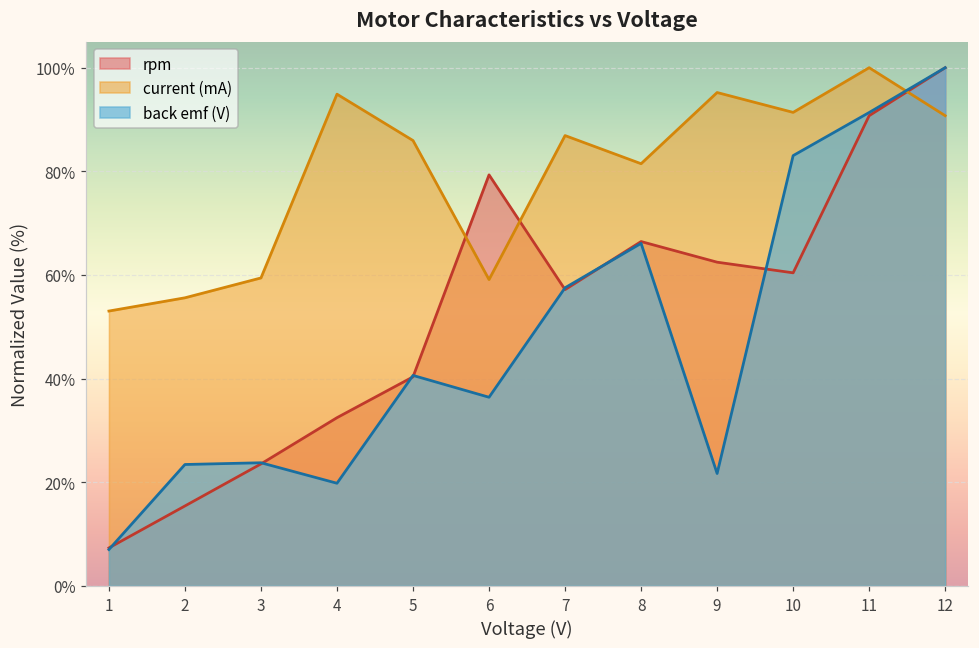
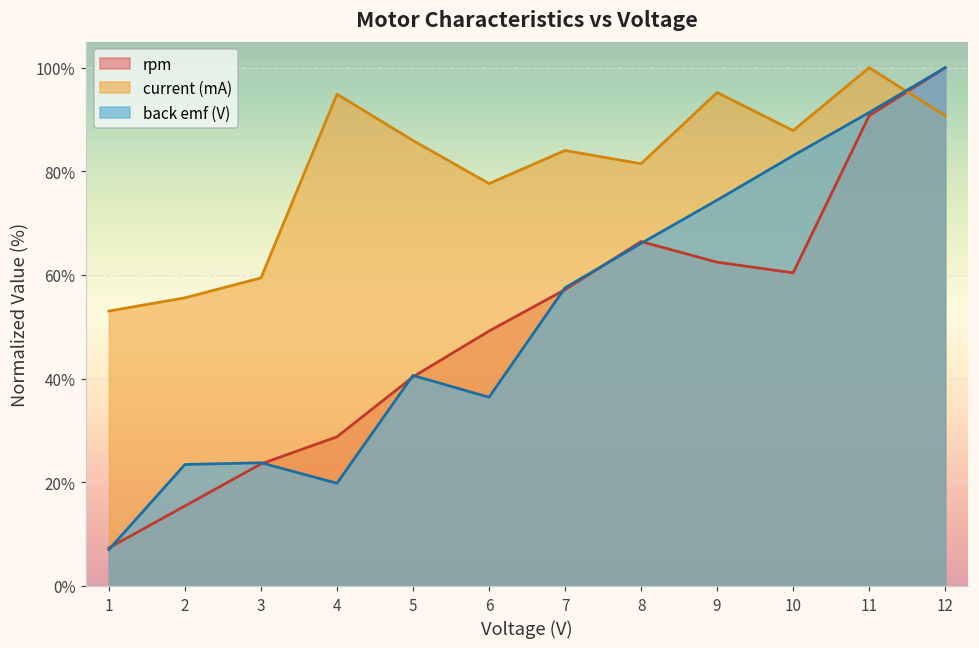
  {
    "rpm": {
      "2": "15%",
-     "4": "32%",
-     "6": "79%",
+     "4": "29%",
+     "6": "49%",
      "9": "62%",
      "10": "60%",
      "11": "91%"
    },
    "current (mA)": {
      "1": "53%",
      "2": "56%",
      "3": "59%",
      "4": "95%",
      "5": "86%",
-     "6": "59%",
-     "7": "87%",
+     "6": "78%",
+     "7": "84%",
      "8": "81%",
      "9": "95%",
-     "10": "91%",
+     "10": "88%",
      "11": "100%",
      "12": "91%"
    },
    "back emf (V)": {
      "2": "23%",
      "4": "20%",
      "6": "36%",
-     "9": "22%",
+     "9": "74%",
      "10": "83%",
      "11": "91%"
    }
  }
